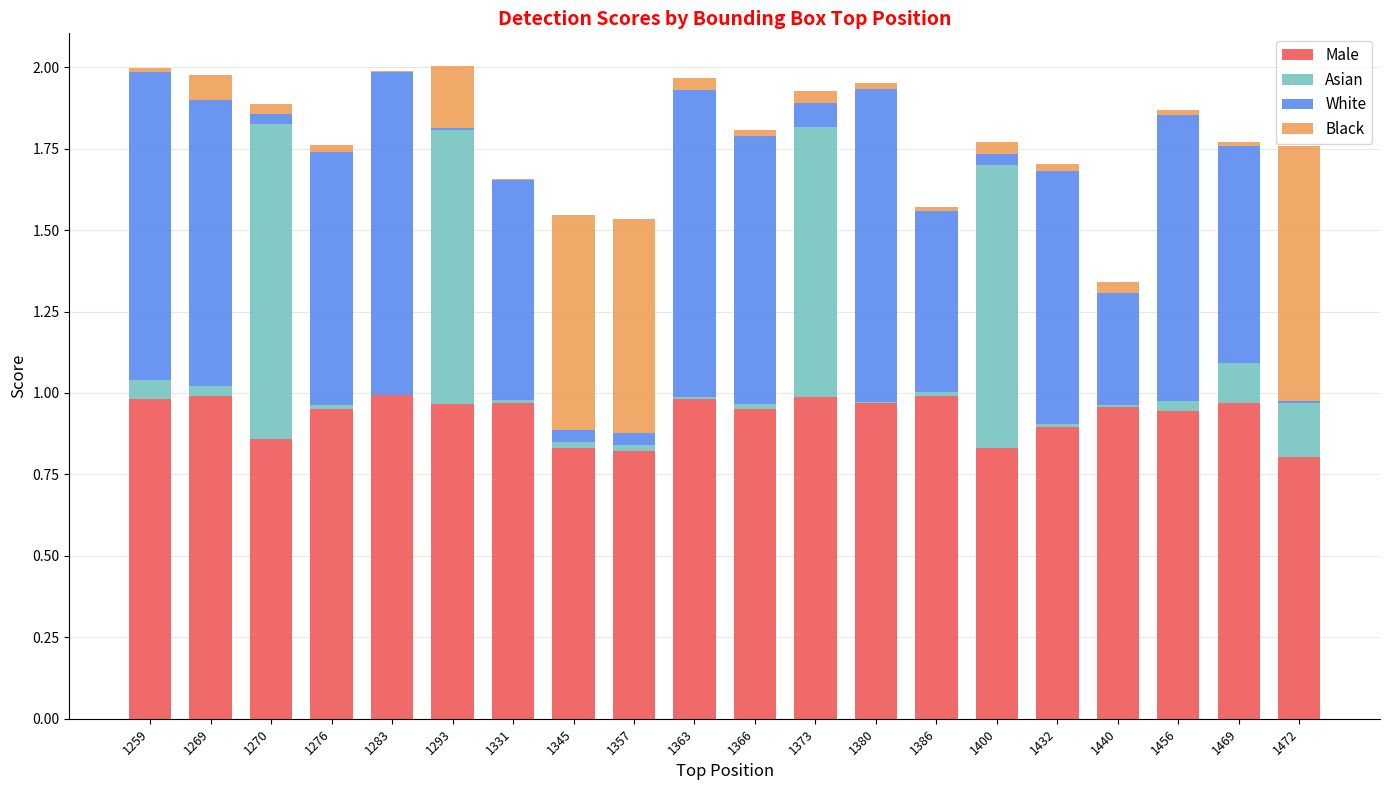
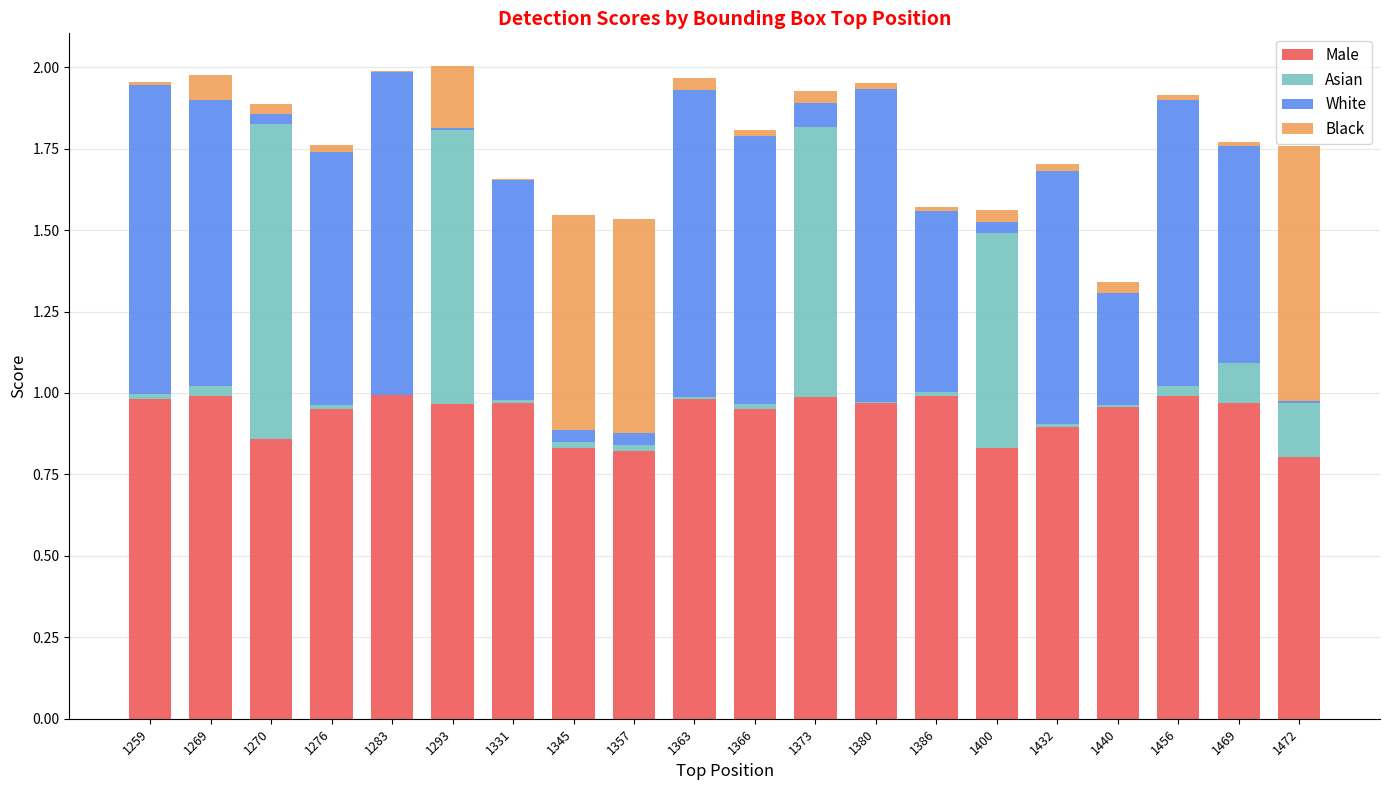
  {
    "Male": {
      "1259": 0.98,
      "1269": 0.99,
      "1270": 0.86,
      "1276": 0.95,
      "1283": 0.99,
      "1293": 0.96,
      "1331": 0.97,
      "1345": 0.83,
      "1357": 0.82,
      "1363": 0.98,
      "1366": 0.95,
      "1373": 0.99,
      "1380": 0.97,
      "1386": 0.99,
      "1400": 0.83,
      "1432": 0.89,
      "1440": 0.96,
-     "1456": 0.94,
+     "1456": 0.99,
      "1469": 0.97,
      "1472": 0.80
    },
    "Asian": {
-     "1259": 0.06,
+     "1259": 0.02,
      "1269": 0.03,
      "1270": 0.97,
      "1276": 0.01,
      "1293": 0.84,
      "1331": 0.01,
      "1345": 0.02,
      "1357": 0.02,
      "1366": 0.02,
      "1373": 0.83,
      "1386": 0.01,
-     "1400": 0.87,
+     "1400": 0.66,
      "1432": 0.01,
      "1456": 0.03,
      "1469": 0.12,
      "1472": 0.16
    },
    "White": {
      "1259": 0.95,
      "1269": 0.88,
      "1270": 0.03,
      "1276": 0.78,
      "1283": 0.99,
      "1331": 0.67,
      "1345": 0.04,
      "1357": 0.04,
      "1363": 0.94,
      "1366": 0.82,
      "1373": 0.07,
      "1380": 0.96,
      "1386": 0.56,
      "1400": 0.04,
      "1432": 0.78,
      "1440": 0.34,
      "1456": 0.88,
      "1469": 0.67
    },
    "Black": {
      "1259": 0.01,
      "1269": 0.08,
      "1270": 0.03,
      "1276": 0.02,
      "1293": 0.19,
      "1345": 0.66,
      "1357": 0.66,
      "1363": 0.04,
      "1366": 0.02,
      "1373": 0.04,
      "1380": 0.02,
      "1386": 0.01,
      "1400": 0.04,
      "1432": 0.02,
      "1440": 0.04,
      "1456": 0.02,
      "1469": 0.01,
      "1472": 0.78
    }
  }
